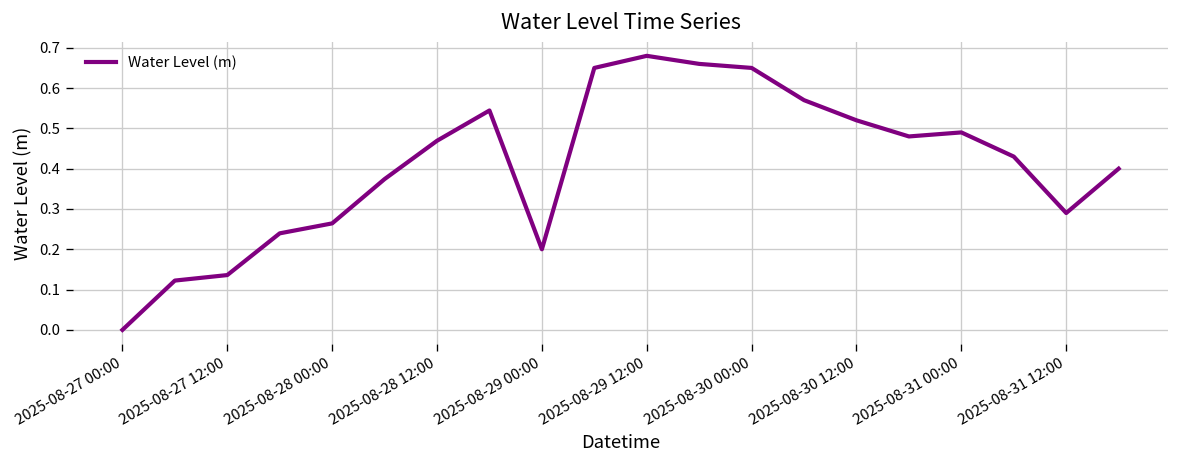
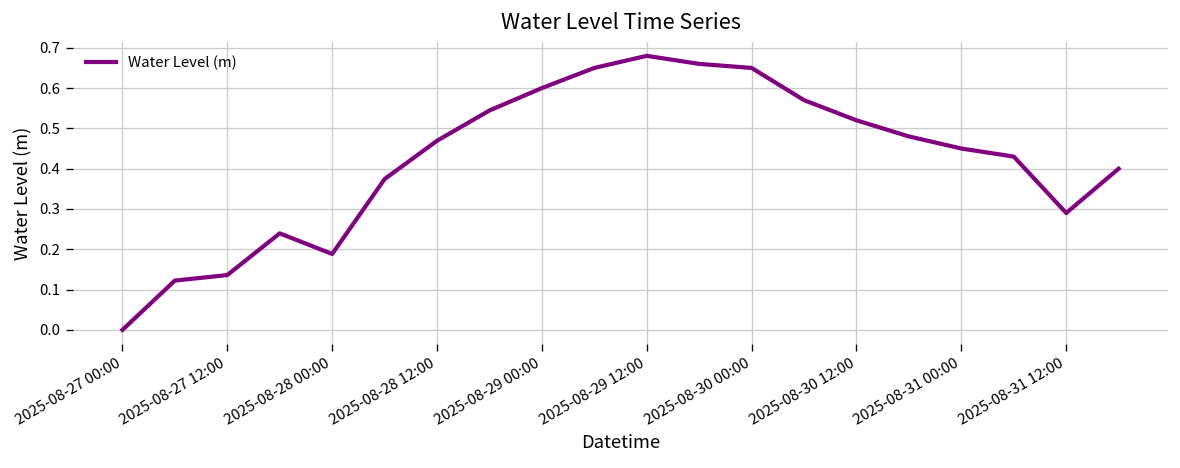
  {
    "2025-08-27 00:00": 0.00,
    "2025-08-27 12:00": 0.14,
-   "2025-08-28 00:00": 0.26,
+   "2025-08-28 00:00": 0.19,
    "2025-08-28 12:00": 0.47,
-   "2025-08-29 00:00": 0.2,
+   "2025-08-29 00:00": 0.6,
    "2025-08-29 12:00": 0.68,
    "2025-08-30 00:00": 0.65,
    "2025-08-30 12:00": 0.52,
-   "2025-08-31 00:00": 0.49,
+   "2025-08-31 00:00": 0.45,
    "2025-08-31 12:00": 0.29
  }
